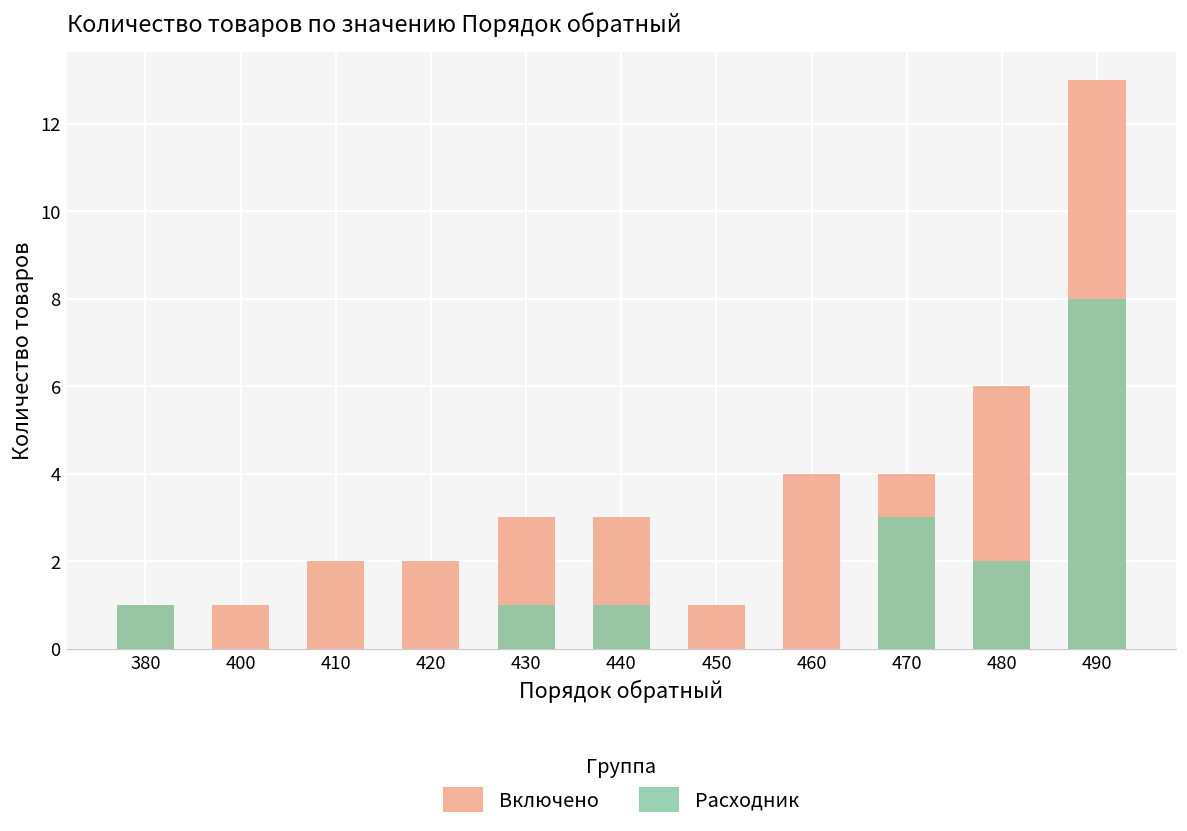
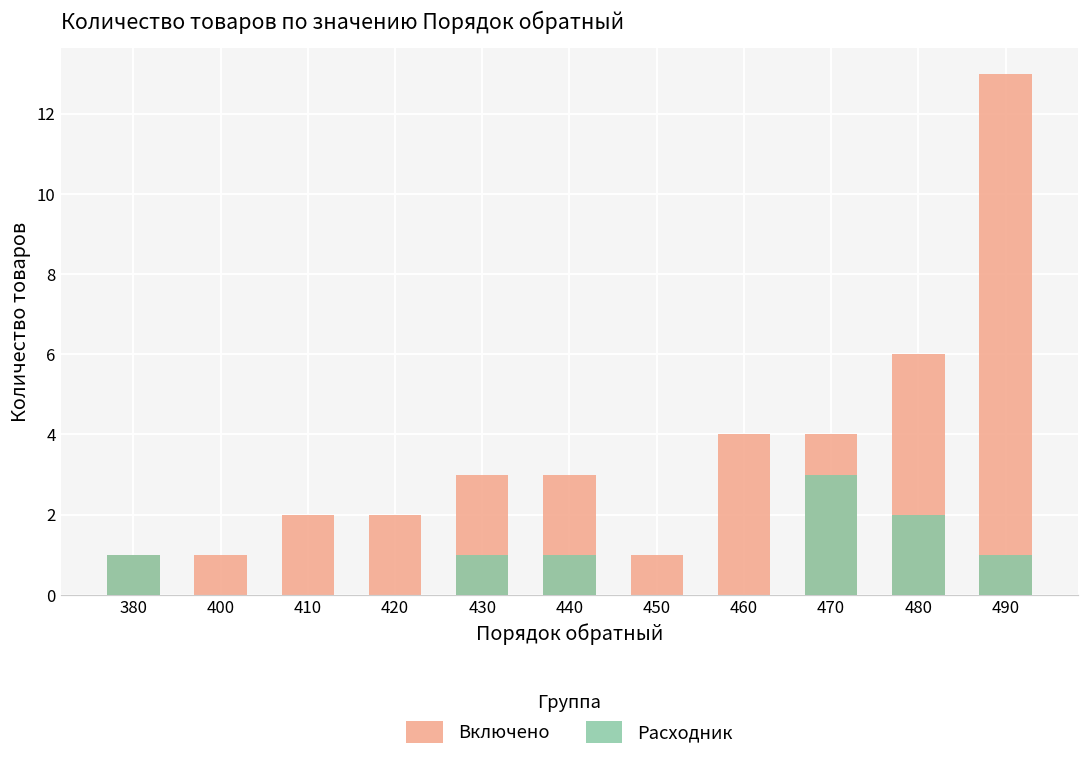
  {
    "Включено": {
      "380": 1,
      "400": 1,
      "410": 2,
      "420": 2,
      "430": 3,
      "440": 3,
      "450": 1,
      "460": 4,
      "470": 4,
      "480": 6,
      "490": 13
    },
    "Расходник": {
      "380": 1,
      "400": 0,
      "410": 0,
      "420": 0,
      "450": 0,
      "460": 0,
-     "490": 8
+     "490": 1
    }
  }
